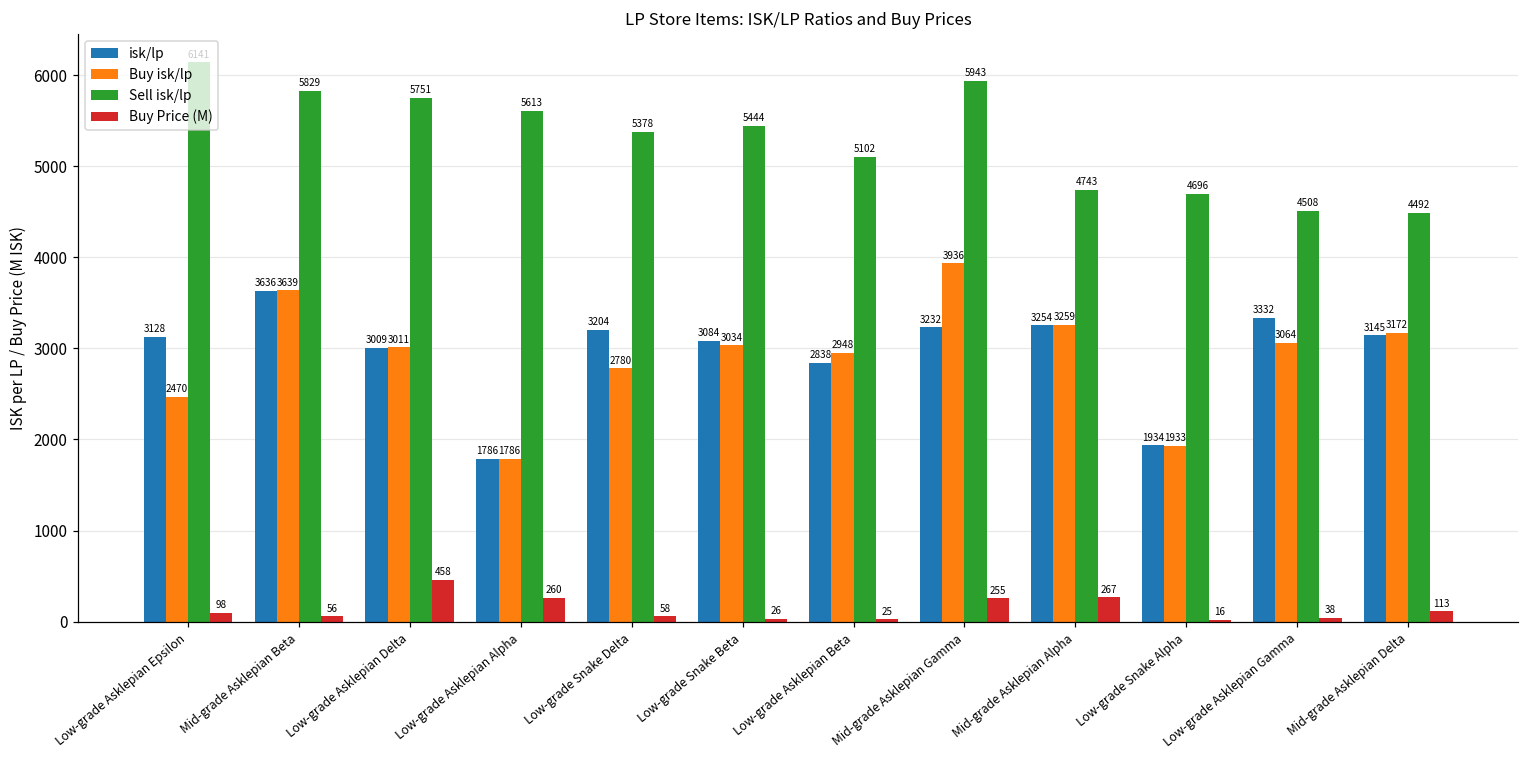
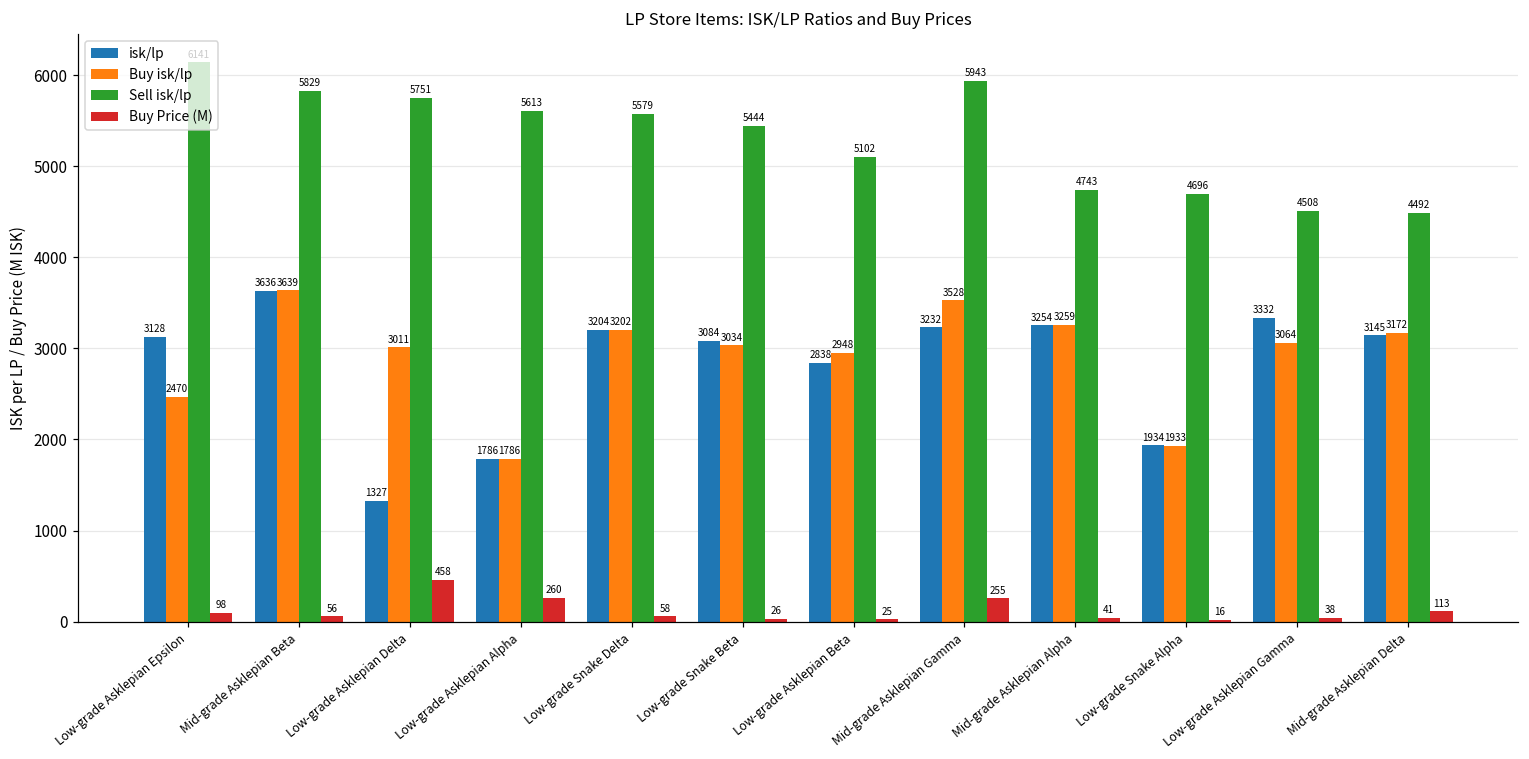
  {
    "isk/lp": {
      "Low-grade Asklepian Epsilon": 3128,
      "Mid-grade Asklepian Beta": 3636,
-     "Low-grade Asklepian Delta": 3009,
+     "Low-grade Asklepian Delta": 1327,
      "Low-grade Asklepian Alpha": 1786,
      "Low-grade Snake Delta": 3204,
      "Low-grade Snake Beta": 3084,
      "Low-grade Asklepian Beta": 2838,
      "Mid-grade Asklepian Gamma": 3232,
      "Mid-grade Asklepian Alpha": 3254,
      "Low-grade Snake Alpha": 1934,
      "Low-grade Asklepian Gamma": 3332,
      "Mid-grade Asklepian Delta": 3145
    },
    "Buy isk/lp": {
      "Low-grade Asklepian Epsilon": 2470,
      "Mid-grade Asklepian Beta": 3639,
      "Low-grade Asklepian Delta": 3011,
      "Low-grade Asklepian Alpha": 1786,
-     "Low-grade Snake Delta": 2780,
+     "Low-grade Snake Delta": 3202,
      "Low-grade Snake Beta": 3034,
      "Low-grade Asklepian Beta": 2948,
-     "Mid-grade Asklepian Gamma": 3936,
+     "Mid-grade Asklepian Gamma": 3528,
      "Mid-grade Asklepian Alpha": 3259,
      "Low-grade Snake Alpha": 1933,
      "Low-grade Asklepian Gamma": 3064,
      "Mid-grade Asklepian Delta": 3172
    },
    "Sell isk/lp": {
      "Mid-grade Asklepian Beta": 5829,
      "Low-grade Asklepian Delta": 5751,
      "Low-grade Asklepian Alpha": 5613,
-     "Low-grade Snake Delta": 5378,
+     "Low-grade Snake Delta": 5579,
      "Low-grade Snake Beta": 5444,
      "Low-grade Asklepian Beta": 5102,
      "Mid-grade Asklepian Gamma": 5943,
      "Mid-grade Asklepian Alpha": 4743,
      "Low-grade Snake Alpha": 4696,
      "Low-grade Asklepian Gamma": 4508,
      "Mid-grade Asklepian Delta": 4492
    },
    "Buy Price (M)": {
      "Low-grade Asklepian Epsilon": 98,
      "Mid-grade Asklepian Beta": 56,
      "Low-grade Asklepian Delta": 458,
      "Low-grade Asklepian Alpha": 260,
      "Low-grade Snake Delta": 58,
      "Low-grade Snake Beta": 26,
      "Low-grade Asklepian Beta": 25,
      "Mid-grade Asklepian Gamma": 255,
-     "Mid-grade Asklepian Alpha": 267,
+     "Mid-grade Asklepian Alpha": 41,
      "Low-grade Snake Alpha": 16,
      "Low-grade Asklepian Gamma": 38,
      "Mid-grade Asklepian Delta": 113
    }
  }
